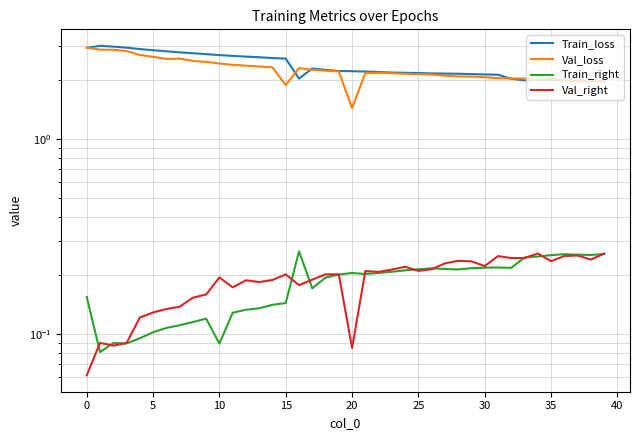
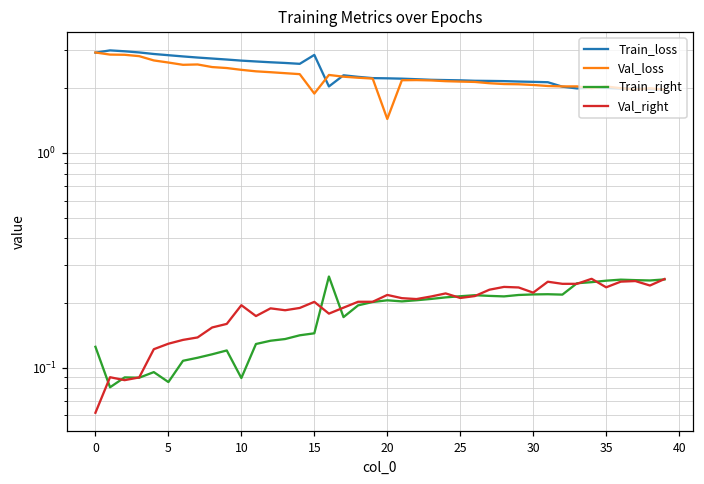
  {
    "Train_loss": {
      "5": 2.9,
      "10": 2.7,
-     "15": 2.6,
+     "15": 2.9,
      "20": 2.2,
      "30": 2.1
    },
    "Val_loss": {
      "5": 2.6,
      "10": 2.4,
      "15": 1.9,
      "20": 1.4,
      "30": 2.1
    },
    "Train_right": {
-     "0": 0.16,
-     "5": 0.10,
+     "0": 0.13,
+     "5": 0.09,
      "10": 0.09,
      "15": 0.14,
      "20": 0.21,
      "35": 0.25
    },
    "Val_right": {
      "0": 0.06,
      "5": 0.13,
      "10": 0.20,
      "15": 0.20,
-     "20": 0.09,
+     "20": 0.22,
      "35": 0.24
    }
  }
